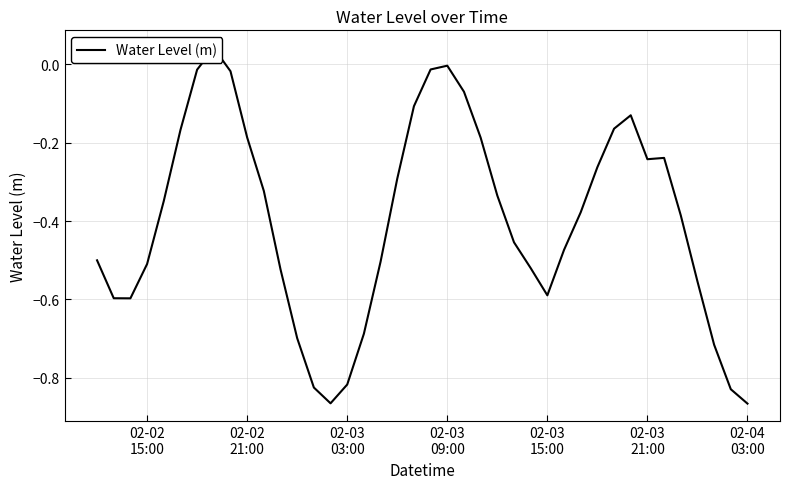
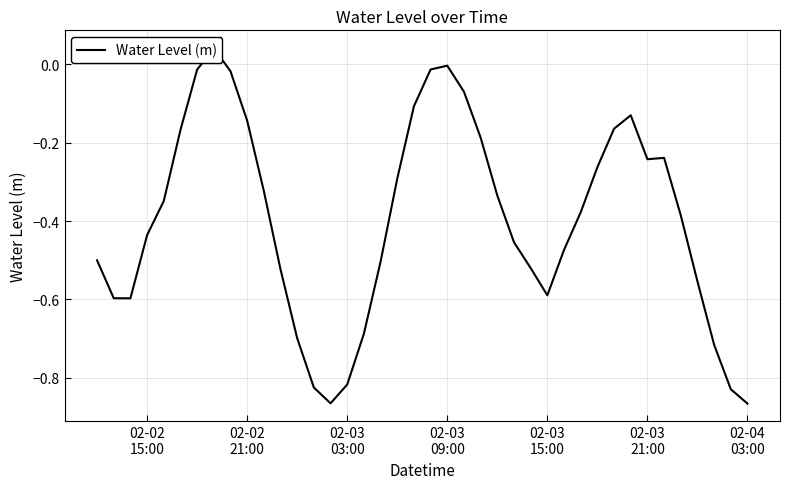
  {
-   "02-02 15:00": -0.51,
-   "02-02 21:00": -0.19,
+   "02-02 15:00": -0.44,
+   "02-02 21:00": -0.14,
    "02-03 03:00": -0.82,
    "02-03 09:00": 0.00,
    "02-03 15:00": -0.59,
    "02-03 21:00": -0.24,
    "02-04 03:00": -0.87
  }
